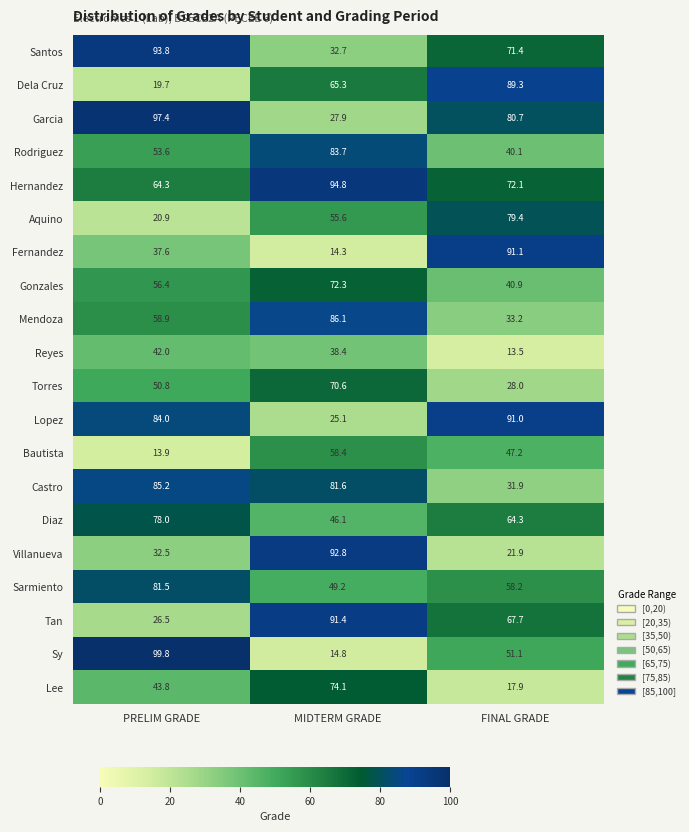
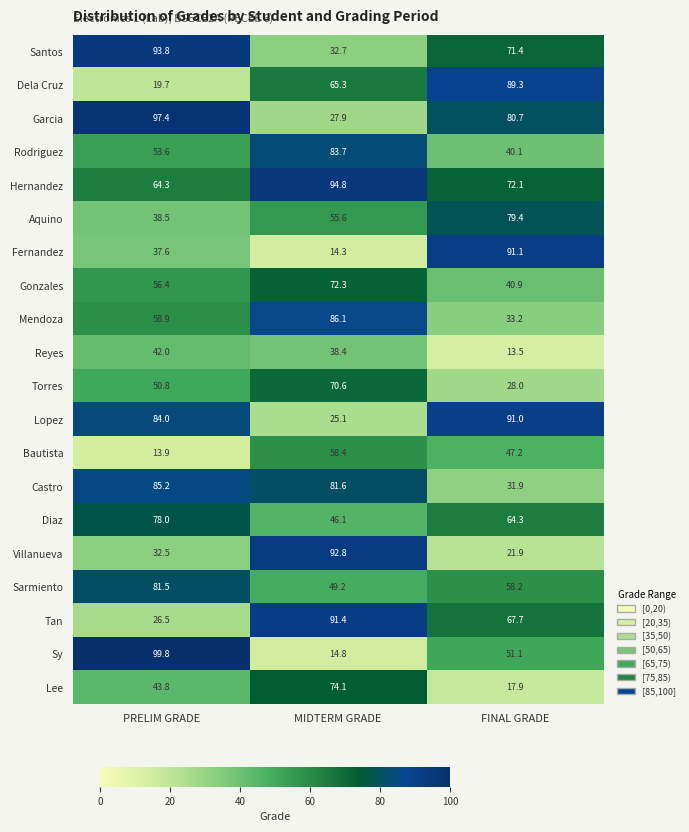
  {
    "Santos": {
      "PRELIM GRADE": 93.8,
      "MIDTERM GRADE": 32.7,
      "FINAL GRADE": 71.4
    },
    "Dela Cruz": {
      "PRELIM GRADE": 19.7,
      "MIDTERM GRADE": 65.3,
      "FINAL GRADE": 89.3
    },
    "Garcia": {
      "PRELIM GRADE": 97.4,
      "MIDTERM GRADE": 27.9,
      "FINAL GRADE": 80.7
    },
    "Rodriguez": {
      "PRELIM GRADE": 53.6,
      "MIDTERM GRADE": 83.7,
      "FINAL GRADE": 40.1
    },
    "Hernandez": {
      "PRELIM GRADE": 64.3,
      "MIDTERM GRADE": 94.8,
      "FINAL GRADE": 72.1
    },
    "Aquino": {
-     "PRELIM GRADE": 20.9,
+     "PRELIM GRADE": 38.5,
      "MIDTERM GRADE": 55.6,
      "FINAL GRADE": 79.4
    },
    "Fernandez": {
      "PRELIM GRADE": 37.6,
      "MIDTERM GRADE": 14.3,
      "FINAL GRADE": 91.1
    },
    "Gonzales": {
      "PRELIM GRADE": 56.4,
      "MIDTERM GRADE": 72.3,
      "FINAL GRADE": 40.9
    },
    "Mendoza": {
      "PRELIM GRADE": 58.9,
      "MIDTERM GRADE": 86.1,
      "FINAL GRADE": 33.2
    },
    "Reyes": {
      "PRELIM GRADE": 42.0,
      "MIDTERM GRADE": 38.4,
      "FINAL GRADE": 13.5
    },
    "Torres": {
      "PRELIM GRADE": 50.8,
      "MIDTERM GRADE": 70.6,
      "FINAL GRADE": 28.0
    },
    "Lopez": {
      "PRELIM GRADE": 84.0,
      "MIDTERM GRADE": 25.1,
      "FINAL GRADE": 91.0
    },
    "Bautista": {
      "PRELIM GRADE": 13.9,
      "MIDTERM GRADE": 58.4,
      "FINAL GRADE": 47.2
    },
    "Castro": {
      "PRELIM GRADE": 85.2,
      "MIDTERM GRADE": 81.6,
      "FINAL GRADE": 31.9
    },
    "Diaz": {
      "PRELIM GRADE": 78.0,
      "MIDTERM GRADE": 46.1,
      "FINAL GRADE": 64.3
    },
    "Villanueva": {
      "PRELIM GRADE": 32.5,
      "MIDTERM GRADE": 92.8,
      "FINAL GRADE": 21.9
    },
    "Sarmiento": {
      "PRELIM GRADE": 81.5,
      "MIDTERM GRADE": 49.2,
      "FINAL GRADE": 58.2
    },
    "Tan": {
      "PRELIM GRADE": 26.5,
      "MIDTERM GRADE": 91.4,
      "FINAL GRADE": 67.7
    },
    "Sy": {
      "PRELIM GRADE": 99.8,
      "MIDTERM GRADE": 14.8,
      "FINAL GRADE": 51.1
    },
    "Lee": {
      "PRELIM GRADE": 43.8,
      "MIDTERM GRADE": 74.1,
      "FINAL GRADE": 17.9
    }
  }
